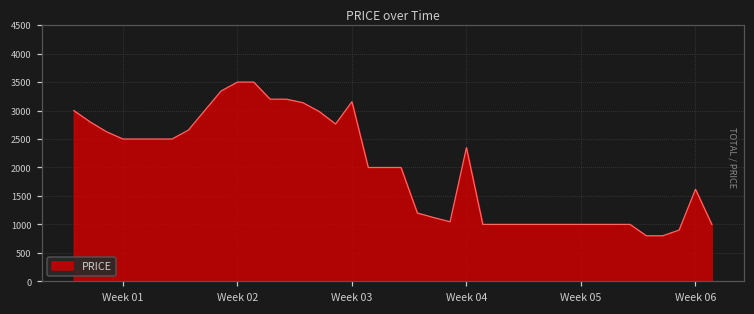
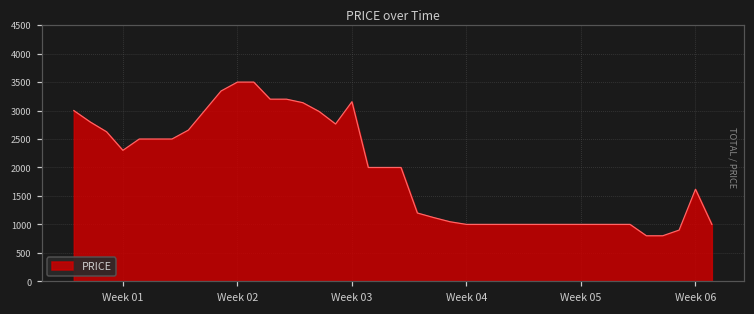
  {
-   "Week 01": 2500,
+   "Week 01": 2300,
    "Week 02": 3500,
    "Week 03": 3200,
-   "Week 04": 2300,
+   "Week 04": 1000,
    "Week 05": 1000,
    "Week 06": 1600
  }
